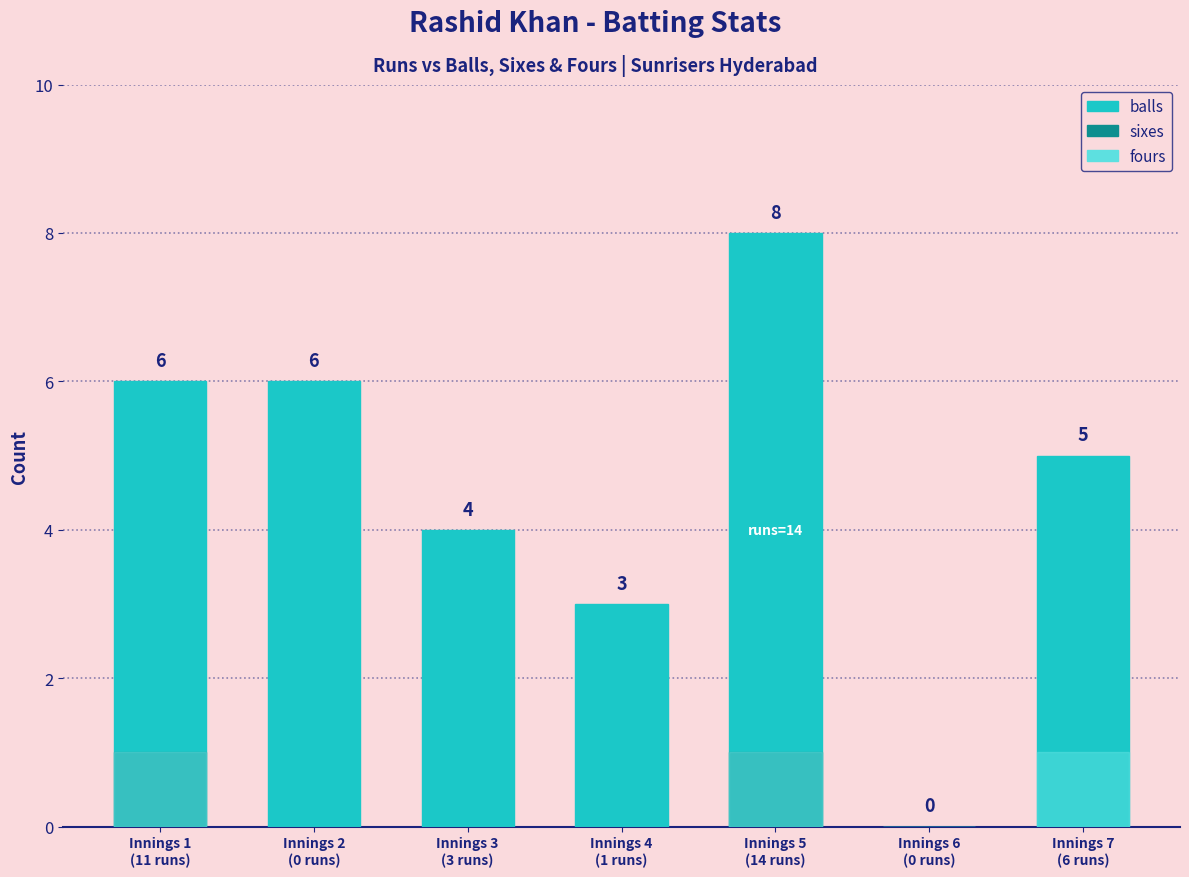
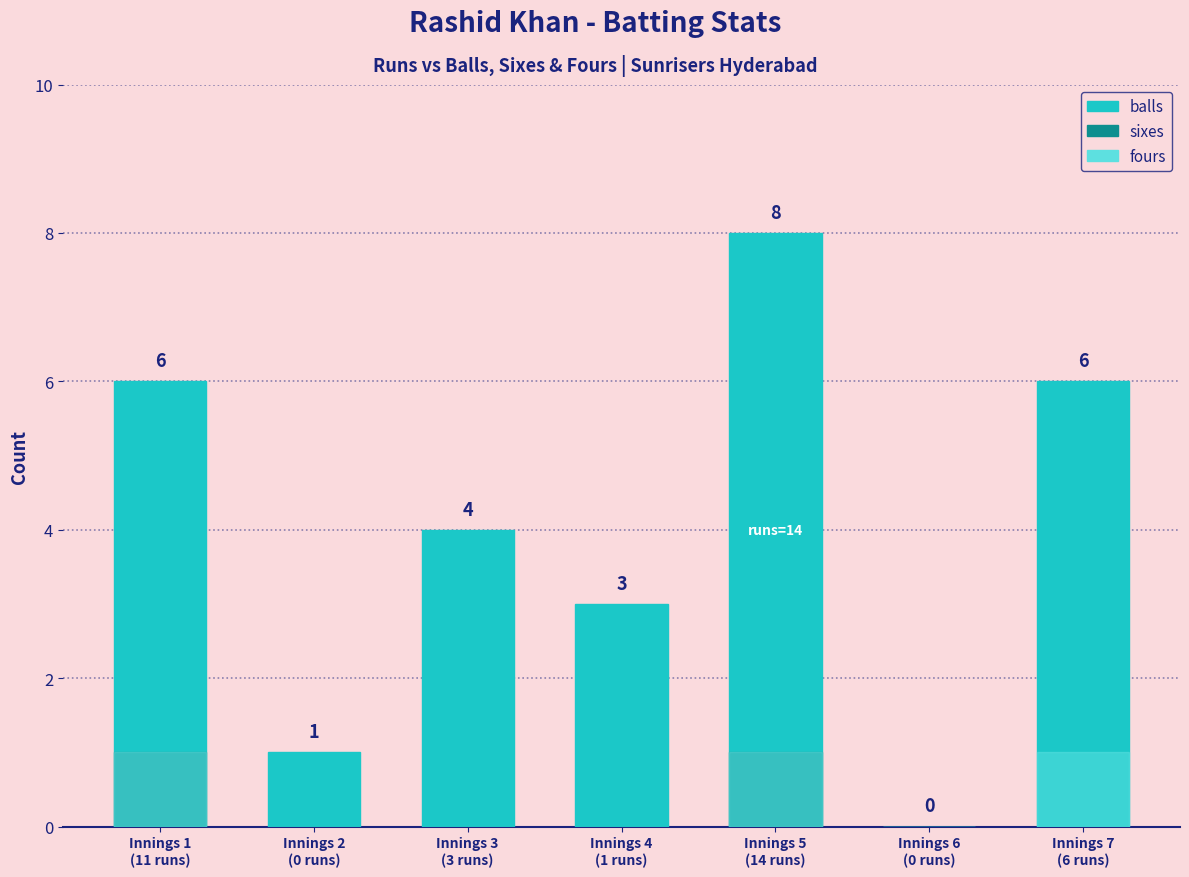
  {
    "balls": {
      "Innings 1 (11 runs)": 6,
-     "Innings 2 (0 runs)": 6,
+     "Innings 2 (0 runs)": 1,
      "Innings 3 (3 runs)": 4,
      "Innings 4 (1 runs)": 3,
      "Innings 5 (14 runs)": 8,
      "Innings 6 (0 runs)": 0,
-     "Innings 7 (6 runs)": 5
+     "Innings 7 (6 runs)": 6
    },
    "sixes": {
      "Innings 6 (0 runs)": 0
    },
    "fours": {
      "Innings 6 (0 runs)": 0
    }
  }
